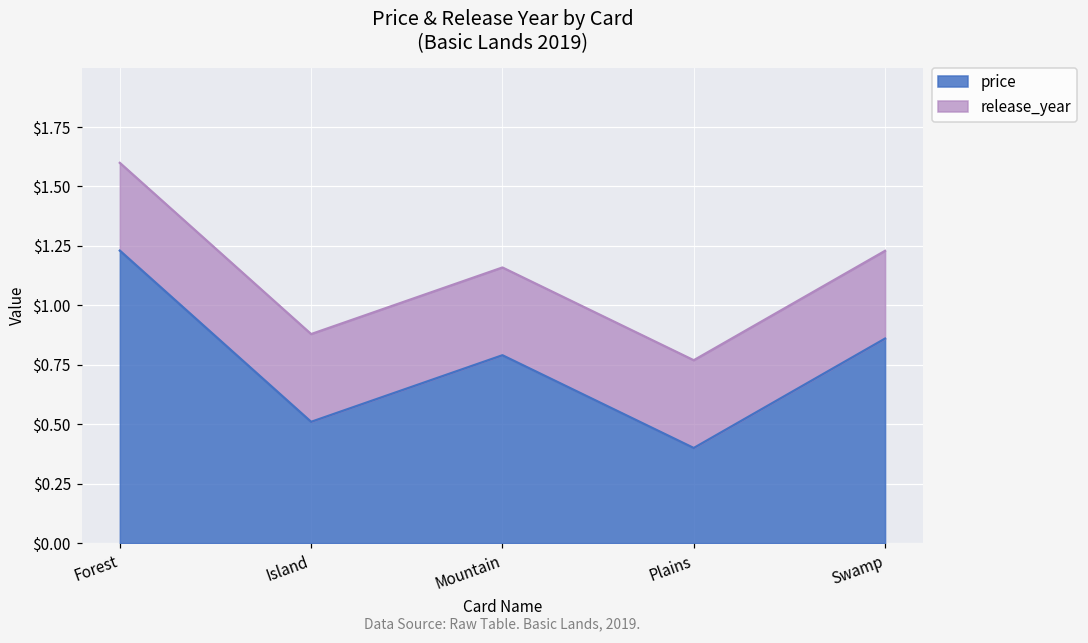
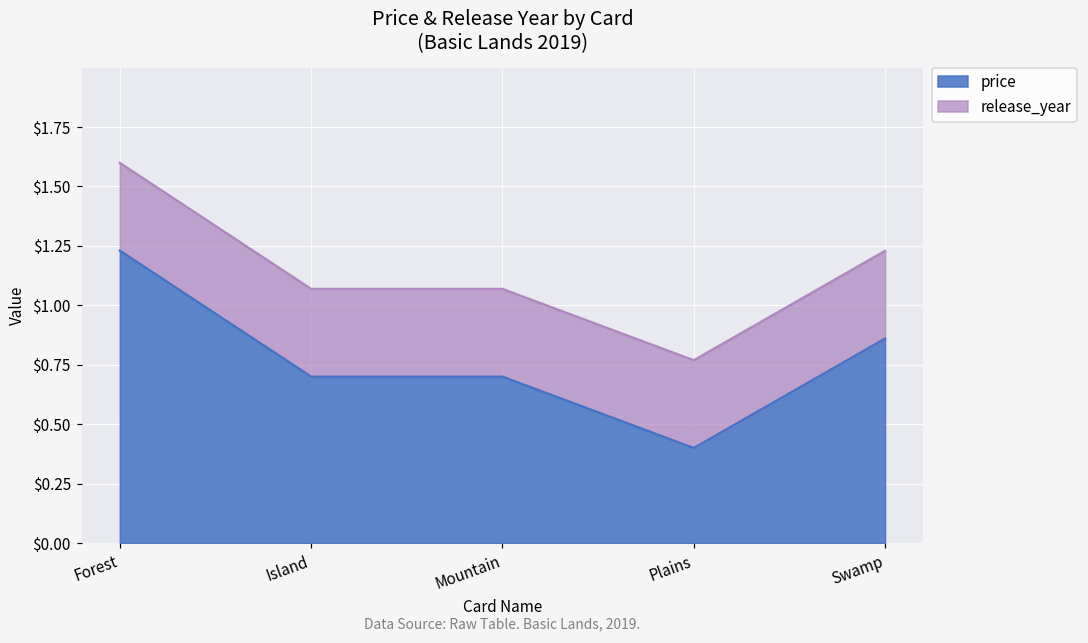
  {
    "price": {
      "Forest": "$1.23",
-     "Island": "$0.51",
-     "Mountain": "$0.79",
+     "Island": "$0.70",
+     "Mountain": "$0.70",
      "Plains": "$0.40",
      "Swamp": "$0.86"
    },
    "release_year": {
      "Forest": "$0.37",
      "Island": "$0.37",
      "Mountain": "$0.37",
      "Plains": "$0.37",
      "Swamp": "$0.37"
    }
  }
